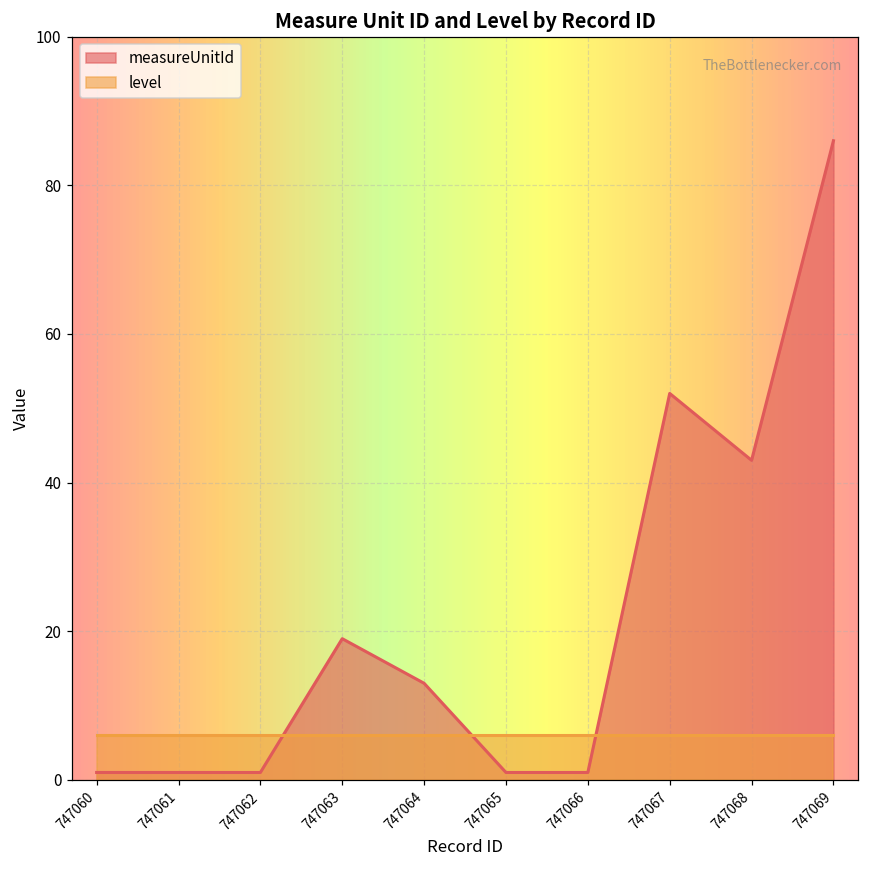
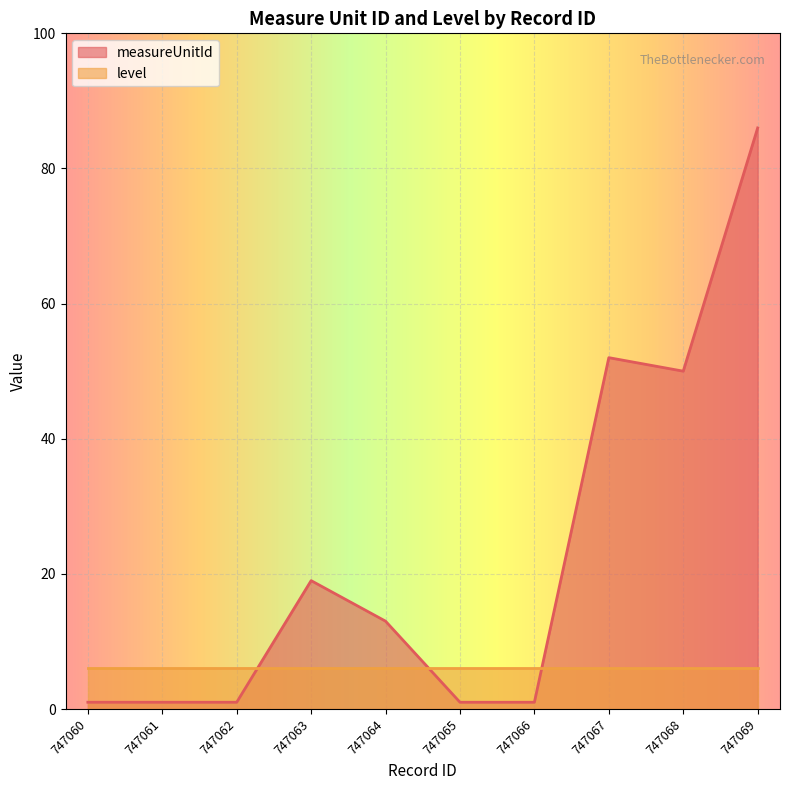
  {
    "measureUnitId": {
      "747060": 1,
      "747061": 1,
      "747062": 1,
      "747063": 19,
      "747064": 13,
      "747065": 1,
      "747066": 1,
      "747067": 52,
-     "747068": 43,
+     "747068": 50,
      "747069": 86
    },
    "level": {
      "747060": 6,
      "747061": 6,
      "747062": 6,
      "747063": 6,
      "747064": 6,
      "747065": 6,
      "747066": 6,
      "747067": 6,
      "747068": 6,
      "747069": 6
    }
  }
